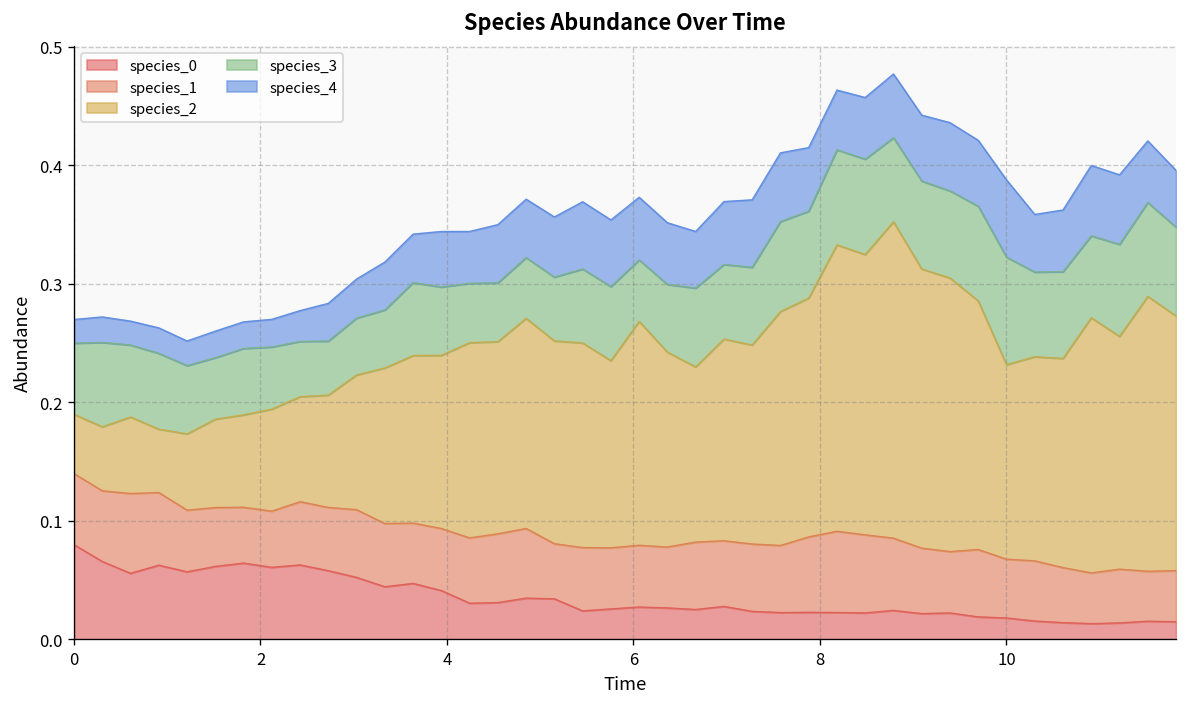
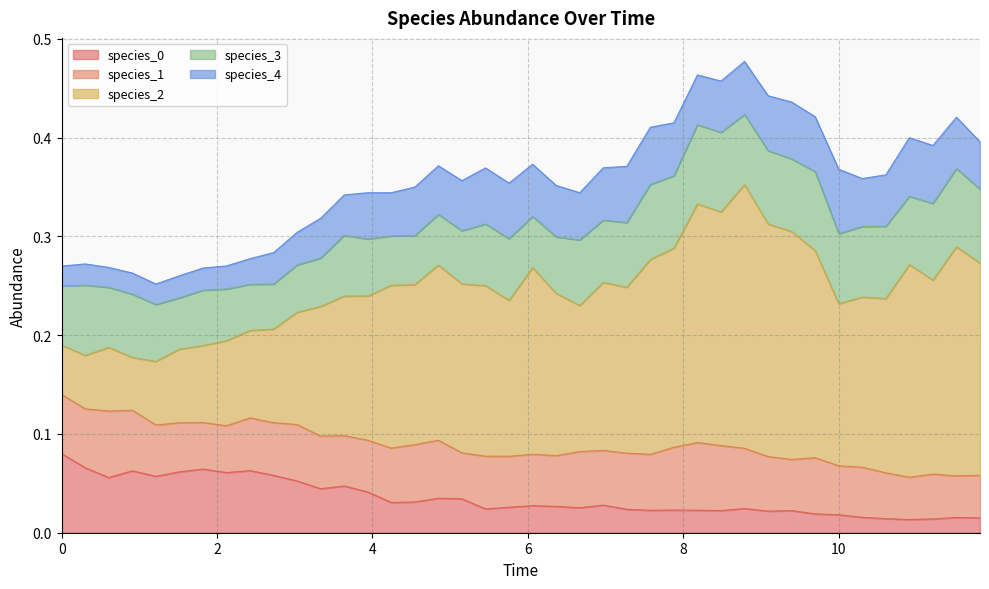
  {
    "species_3": {
      "0": 0.06,
-     "10": 0.09
+     "10": 0.07
    },
    "species_4": {
      "0": 0.02,
      "10": 0.07
    }
  }
